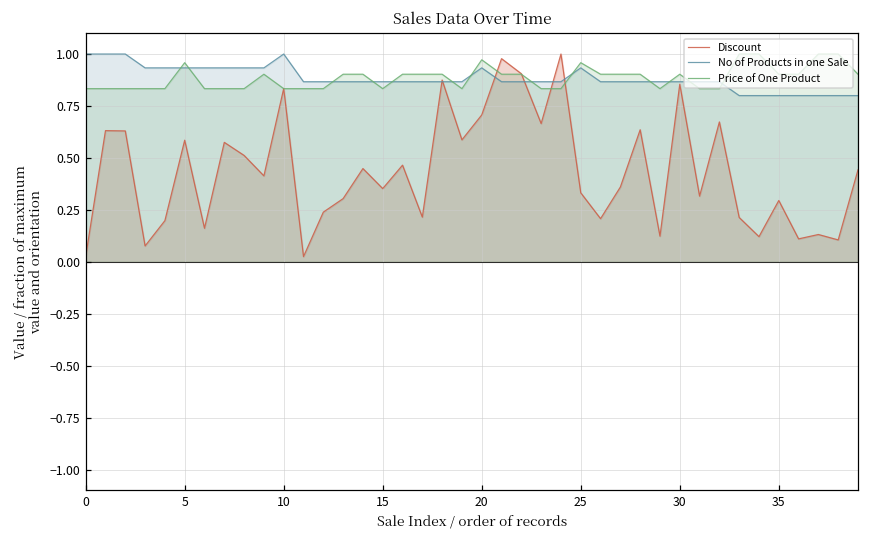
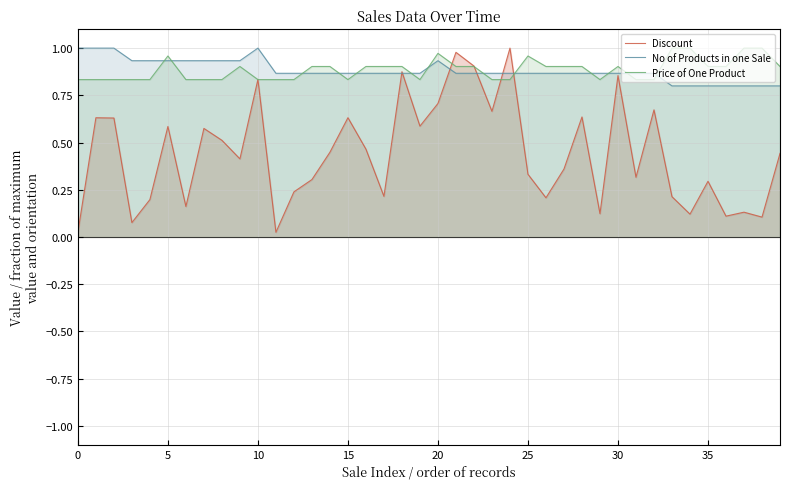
  {
    "Discount": {
      "0": 0.03,
      "5": 0.59,
-     "15": 0.35,
+     "15": 0.63,
      "20": 0.71,
      "25": 0.33,
      "35": 0.30
    },
    "No of Products in one Sale": {
      "0": 1.00,
      "5": 0.93,
      "10": 1.00,
      "15": 0.87,
      "20": 0.93,
-     "25": 0.93,
+     "25": 0.87,
      "35": 0.80
    },
    "Price of One Product": {
      "0": 0.83,
      "5": 0.96,
      "15": 0.83,
      "20": 0.97,
      "25": 0.96,
      "30": 0.90
    }
  }
